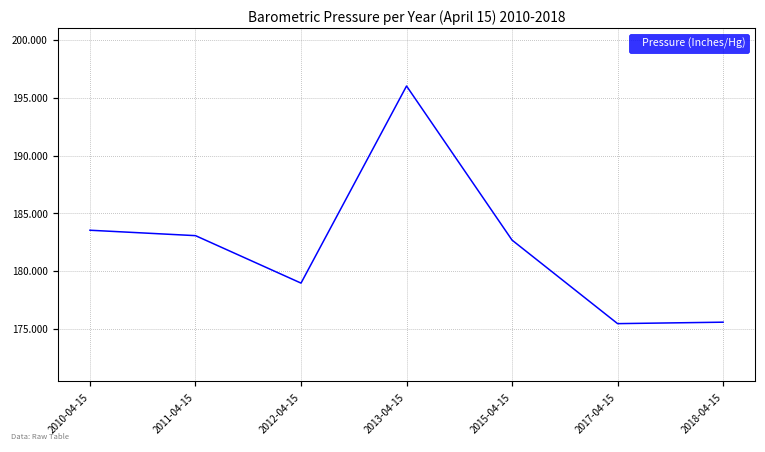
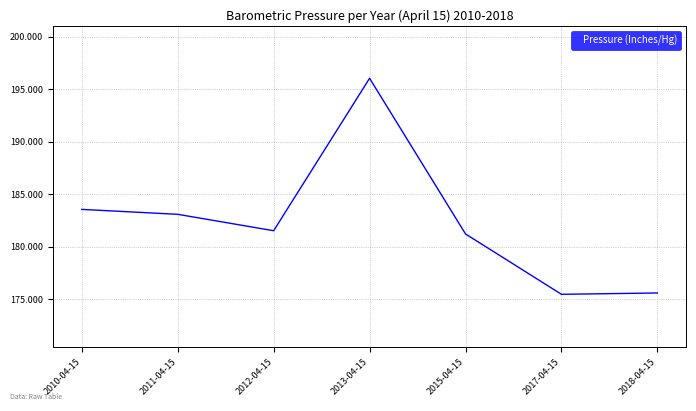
  {
    "2010-04-15": 183.5,
    "2011-04-15": 183.1,
-   "2012-04-15": 179.0,
+   "2012-04-15": 181.5,
    "2013-04-15": 196.0,
-   "2015-04-15": 182.7,
+   "2015-04-15": 181.2,
    "2017-04-15": 175.5,
    "2018-04-15": 175.6
  }
